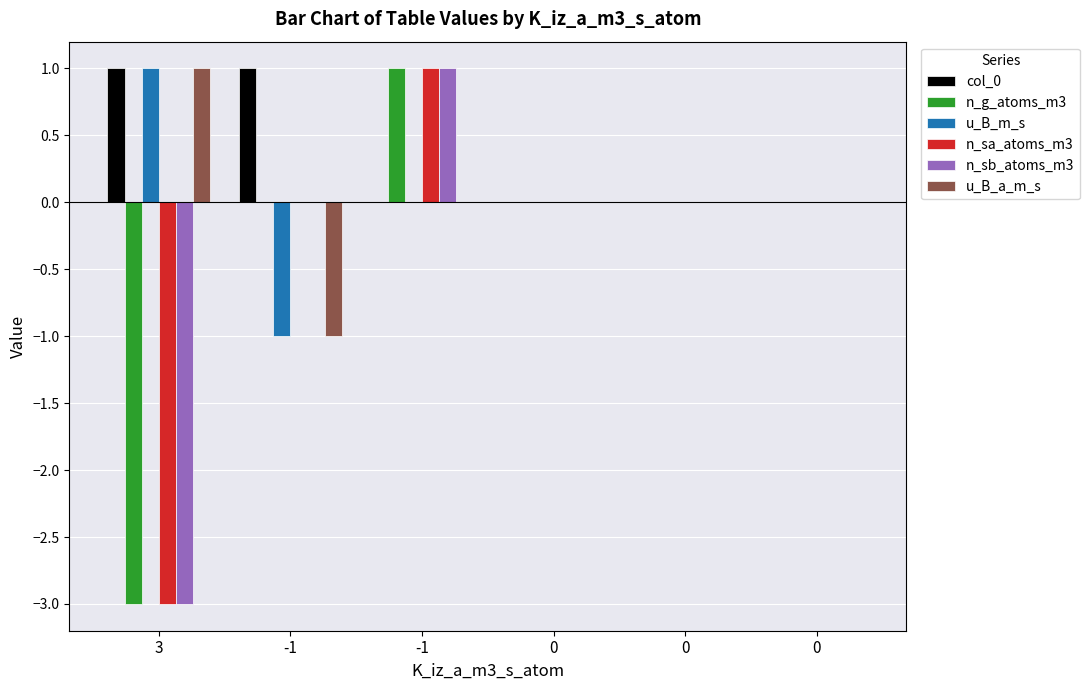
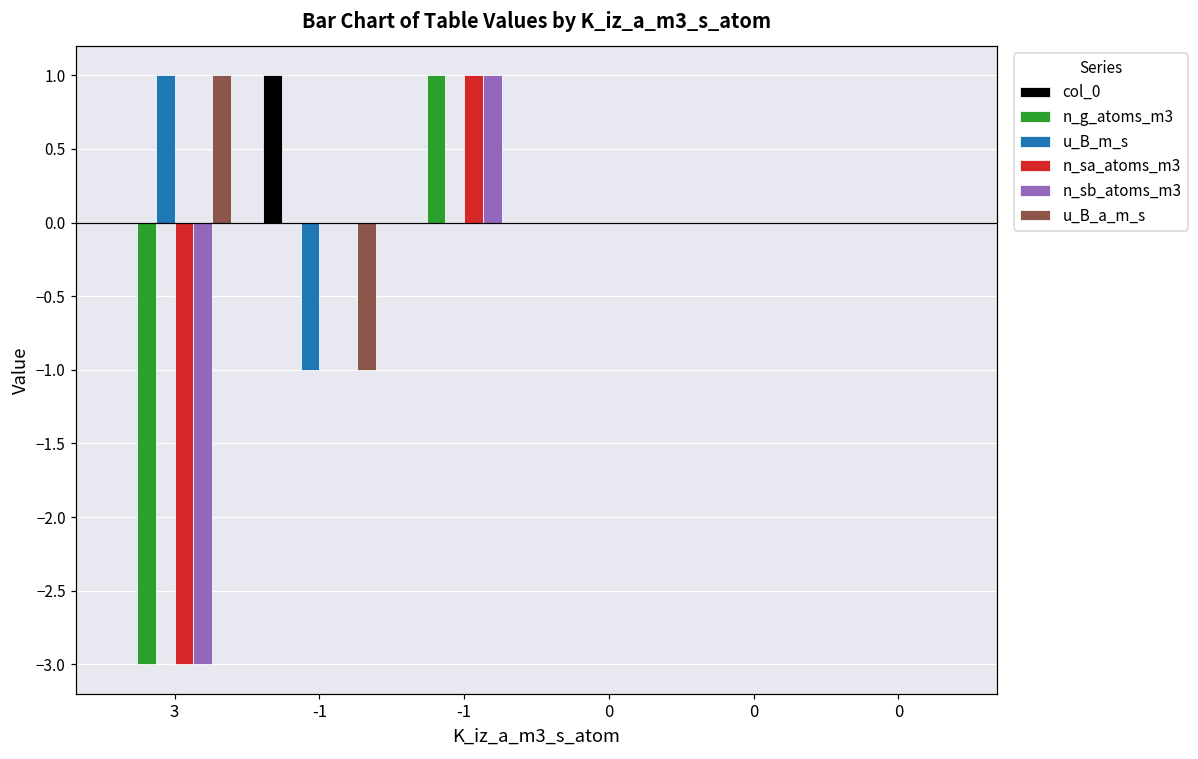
  {
    "col_0": {
-     "3": 1
+     "3": 0
    },
    "n_g_atoms_m3": {
      "3": -3
    },
    "u_B_m_s": {
      "3": 1
    },
    "n_sa_atoms_m3": {
      "3": -3
    },
    "n_sb_atoms_m3": {
      "3": -3
    },
    "u_B_a_m_s": {
      "3": 1
    }
  }
